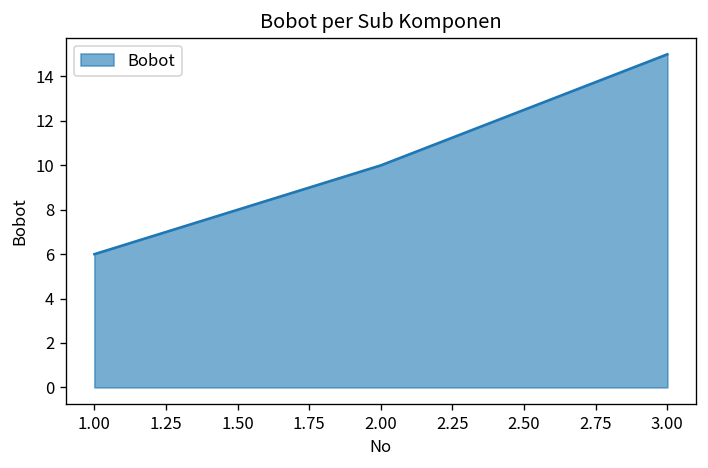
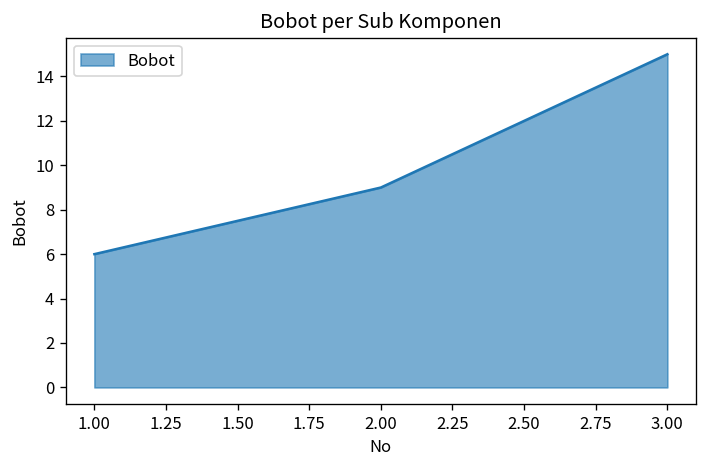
  {
    "1.00": 6,
-   "2.00": 10,
+   "2.00": 9,
    "3.00": 15
  }
